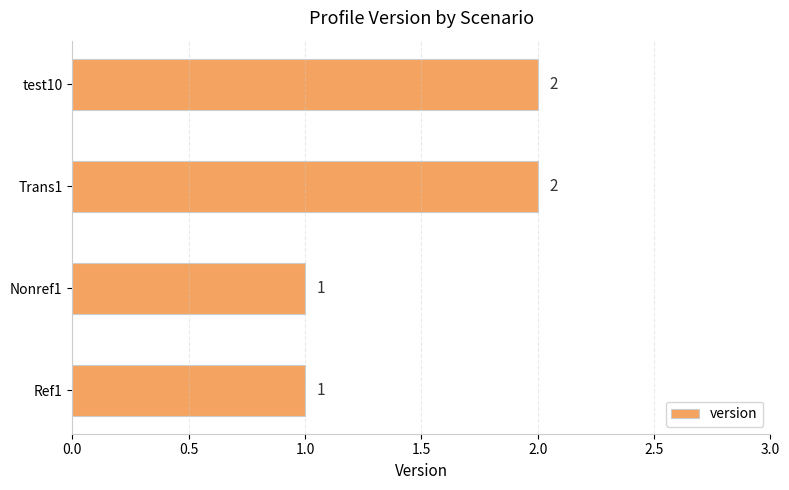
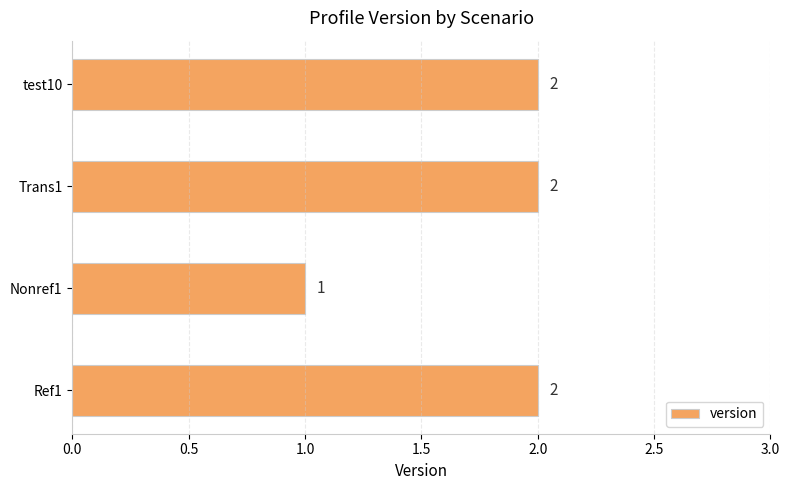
  {
    "test10": 2,
    "Trans1": 2,
    "Nonref1": 1,
-   "Ref1": 1
+   "Ref1": 2
  }
